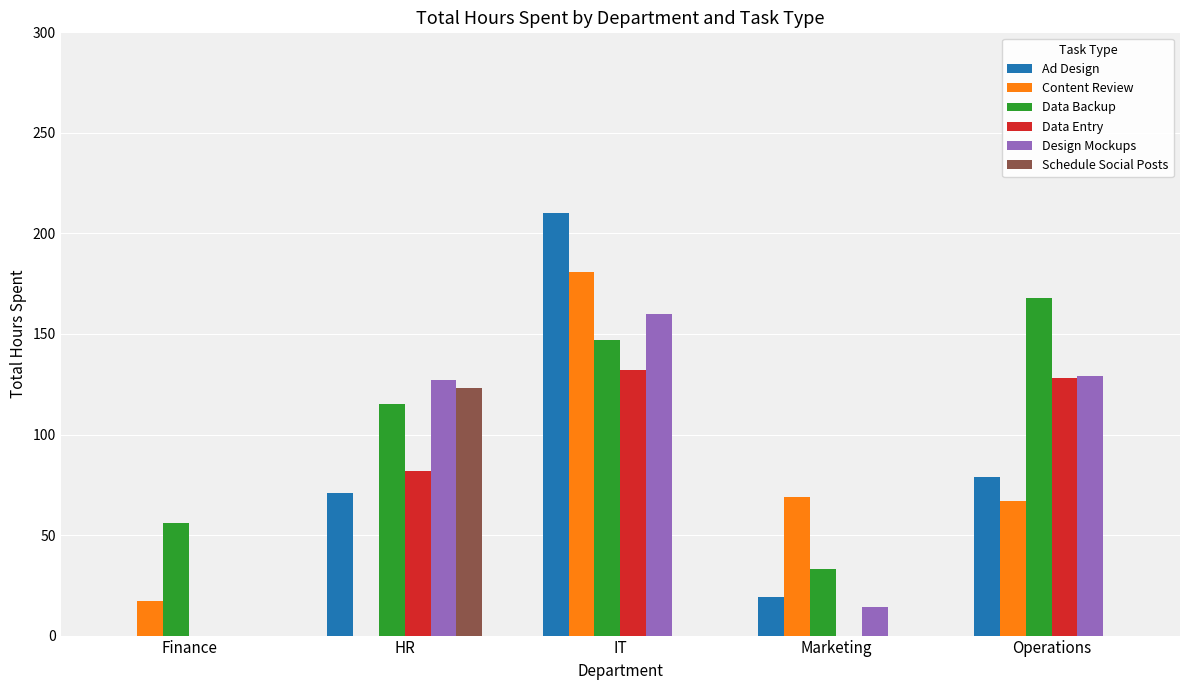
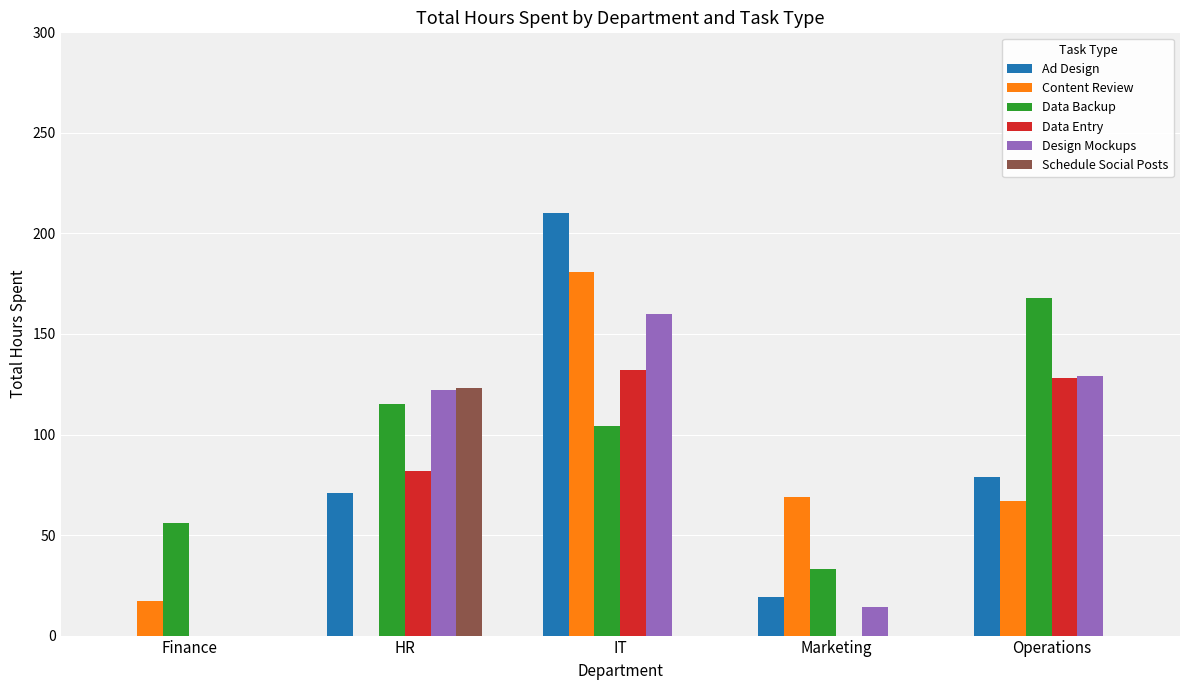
  {
    "Ad Design": {
      "Finance": 0,
      "HR": 71,
      "IT": 210,
      "Marketing": 19,
      "Operations": 79
    },
    "Content Review": {
      "Finance": 17,
      "HR": 0,
      "IT": 181,
      "Marketing": 69,
      "Operations": 67
    },
    "Data Backup": {
      "Finance": 56,
      "HR": 115,
-     "IT": 147,
+     "IT": 104,
      "Marketing": 33,
      "Operations": 168
    },
    "Data Entry": {
      "Finance": 0,
      "HR": 82,
      "IT": 132,
      "Marketing": 0,
      "Operations": 128
    },
    "Design Mockups": {
      "Finance": 0,
-     "HR": 127,
+     "HR": 122,
      "IT": 160,
      "Marketing": 14,
      "Operations": 129
    },
    "Schedule Social Posts": {
      "Finance": 0,
      "HR": 123,
      "IT": 0,
      "Marketing": 0,
      "Operations": 0
    }
  }
